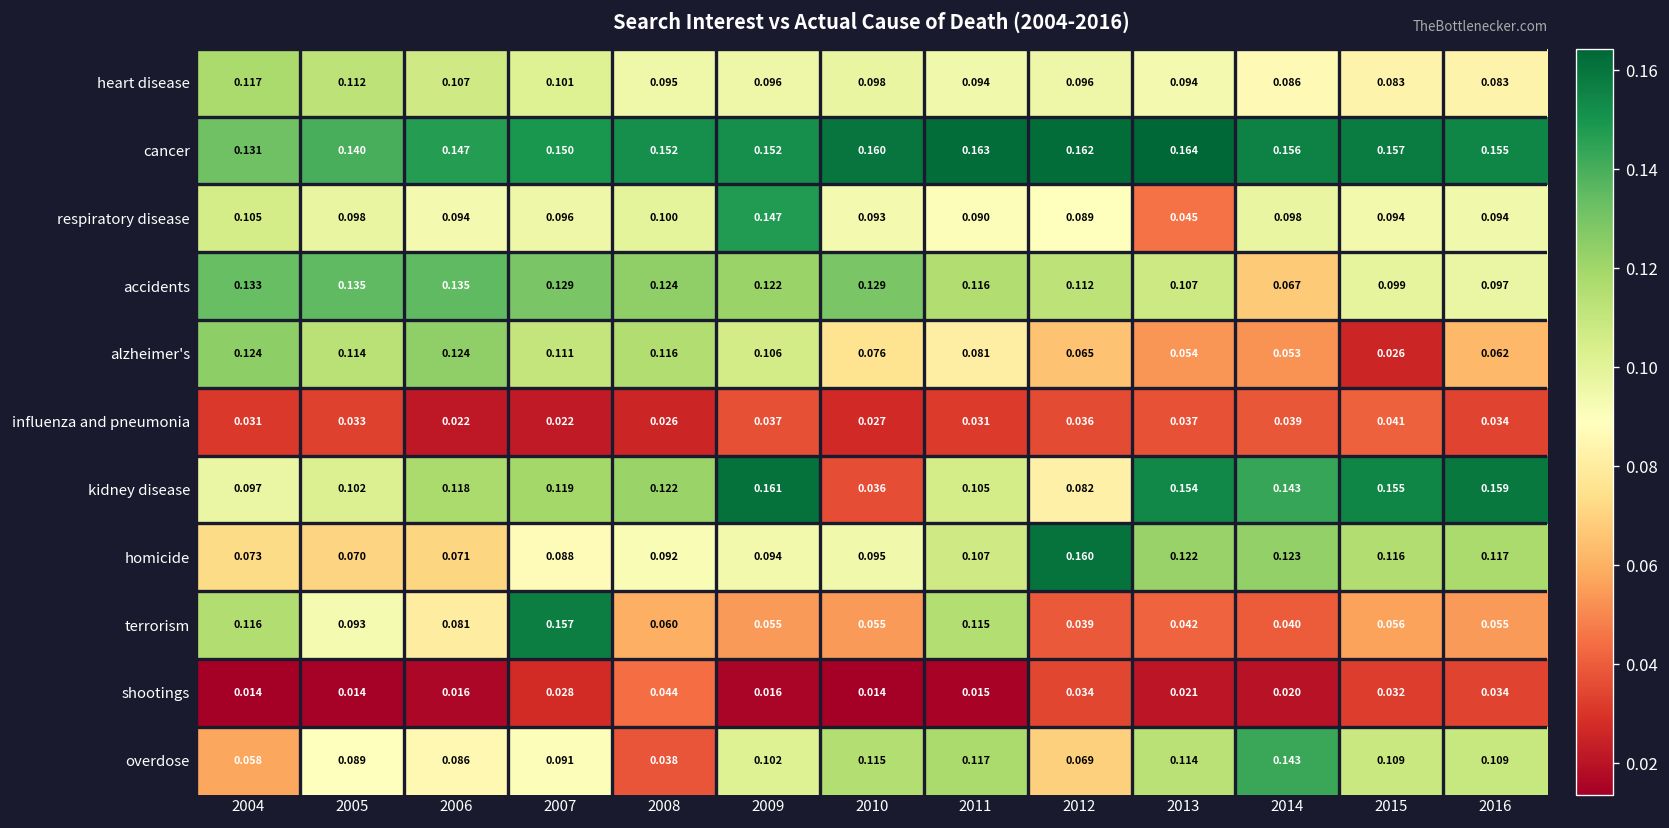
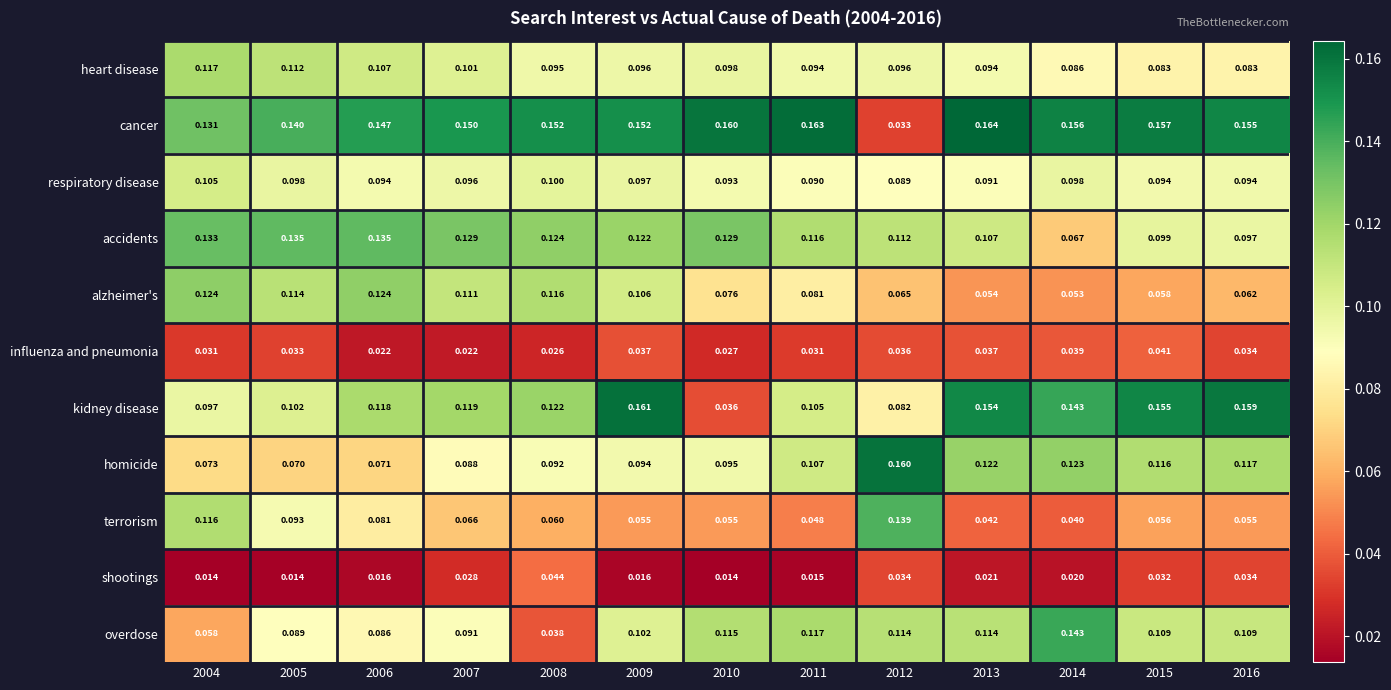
  {
    "heart disease": {
      "2004": 0.117,
      "2005": 0.112,
      "2006": 0.107,
      "2007": 0.101,
      "2008": 0.095,
      "2009": 0.096,
      "2010": 0.098,
      "2011": 0.094,
      "2012": 0.096,
      "2013": 0.094,
      "2014": 0.086,
      "2015": 0.083,
      "2016": 0.083
    },
    "cancer": {
      "2004": 0.131,
      "2005": 0.140,
      "2006": 0.147,
      "2007": 0.150,
      "2008": 0.152,
      "2009": 0.152,
      "2010": 0.160,
      "2011": 0.163,
-     "2012": 0.162,
+     "2012": 0.033,
      "2013": 0.164,
      "2014": 0.156,
      "2015": 0.157,
      "2016": 0.155
    },
    "respiratory disease": {
      "2004": 0.105,
      "2005": 0.098,
      "2006": 0.094,
      "2007": 0.096,
      "2008": 0.100,
-     "2009": 0.147,
+     "2009": 0.097,
      "2010": 0.093,
      "2011": 0.090,
      "2012": 0.089,
-     "2013": 0.045,
+     "2013": 0.091,
      "2014": 0.098,
      "2015": 0.094,
      "2016": 0.094
    },
    "accidents": {
      "2004": 0.133,
      "2005": 0.135,
      "2006": 0.135,
      "2007": 0.129,
      "2008": 0.124,
      "2009": 0.122,
      "2010": 0.129,
      "2011": 0.116,
      "2012": 0.112,
      "2013": 0.107,
      "2014": 0.067,
      "2015": 0.099,
      "2016": 0.097
    },
    "alzheimer's": {
      "2004": 0.124,
      "2005": 0.114,
      "2006": 0.124,
      "2007": 0.111,
      "2008": 0.116,
      "2009": 0.106,
      "2010": 0.076,
      "2011": 0.081,
      "2012": 0.065,
      "2013": 0.054,
      "2014": 0.053,
-     "2015": 0.026,
+     "2015": 0.058,
      "2016": 0.062
    },
    "influenza and pneumonia": {
      "2004": 0.031,
      "2005": 0.033,
      "2006": 0.022,
      "2007": 0.022,
      "2008": 0.026,
      "2009": 0.037,
      "2010": 0.027,
      "2011": 0.031,
      "2012": 0.036,
      "2013": 0.037,
      "2014": 0.039,
      "2015": 0.041,
      "2016": 0.034
    },
    "kidney disease": {
      "2004": 0.097,
      "2005": 0.102,
      "2006": 0.118,
      "2007": 0.119,
      "2008": 0.122,
      "2009": 0.161,
      "2010": 0.036,
      "2011": 0.105,
      "2012": 0.082,
      "2013": 0.154,
      "2014": 0.143,
      "2015": 0.155,
      "2016": 0.159
    },
    "homicide": {
      "2004": 0.073,
      "2005": 0.070,
      "2006": 0.071,
      "2007": 0.088,
      "2008": 0.092,
      "2009": 0.094,
      "2010": 0.095,
      "2011": 0.107,
      "2012": 0.160,
      "2013": 0.122,
      "2014": 0.123,
      "2015": 0.116,
      "2016": 0.117
    },
    "terrorism": {
      "2004": 0.116,
      "2005": 0.093,
      "2006": 0.081,
-     "2007": 0.157,
+     "2007": 0.066,
      "2008": 0.060,
      "2009": 0.055,
      "2010": 0.055,
-     "2011": 0.115,
-     "2012": 0.039,
+     "2011": 0.048,
+     "2012": 0.139,
      "2013": 0.042,
      "2014": 0.040,
      "2015": 0.056,
      "2016": 0.055
    },
    "shootings": {
      "2004": 0.014,
      "2005": 0.014,
      "2006": 0.016,
      "2007": 0.028,
      "2008": 0.044,
      "2009": 0.016,
      "2010": 0.014,
      "2011": 0.015,
      "2012": 0.034,
      "2013": 0.021,
      "2014": 0.020,
      "2015": 0.032,
      "2016": 0.034
    },
    "overdose": {
      "2004": 0.058,
      "2005": 0.089,
      "2006": 0.086,
      "2007": 0.091,
      "2008": 0.038,
      "2009": 0.102,
      "2010": 0.115,
      "2011": 0.117,
-     "2012": 0.069,
+     "2012": 0.114,
      "2013": 0.114,
      "2014": 0.143,
      "2015": 0.109,
      "2016": 0.109
    }
  }
